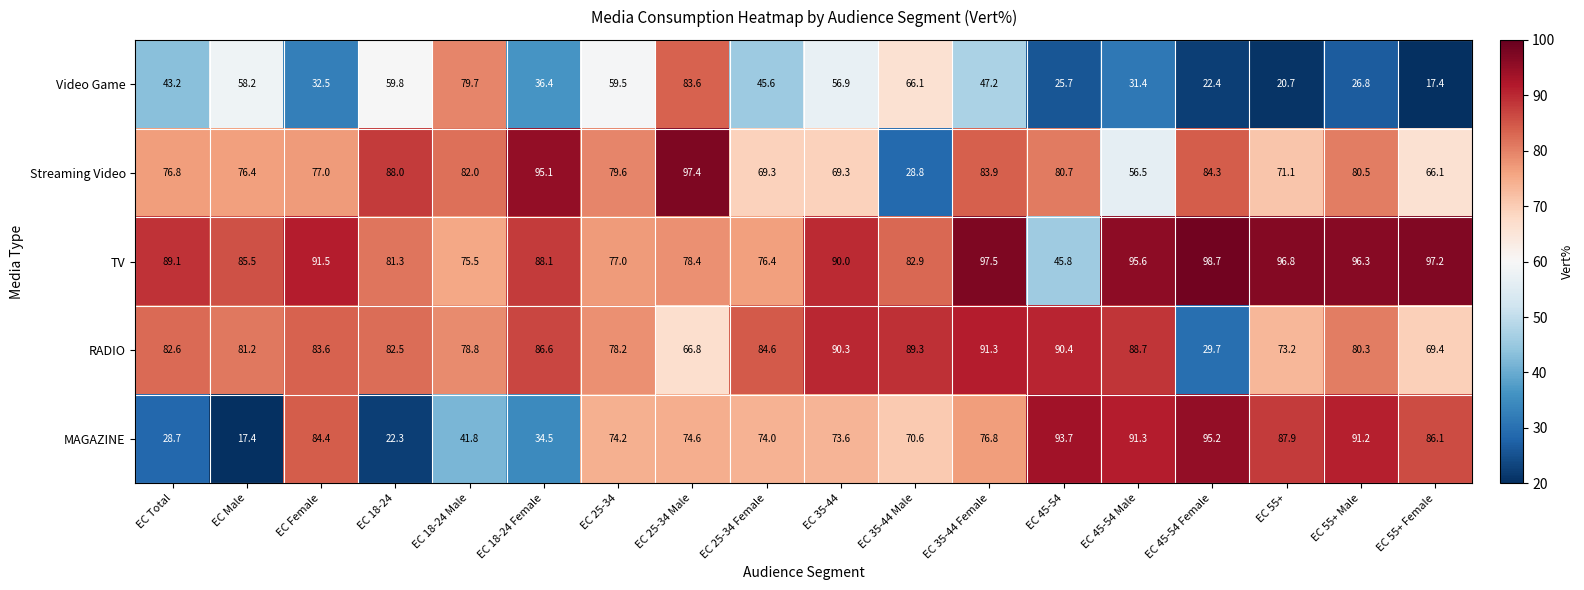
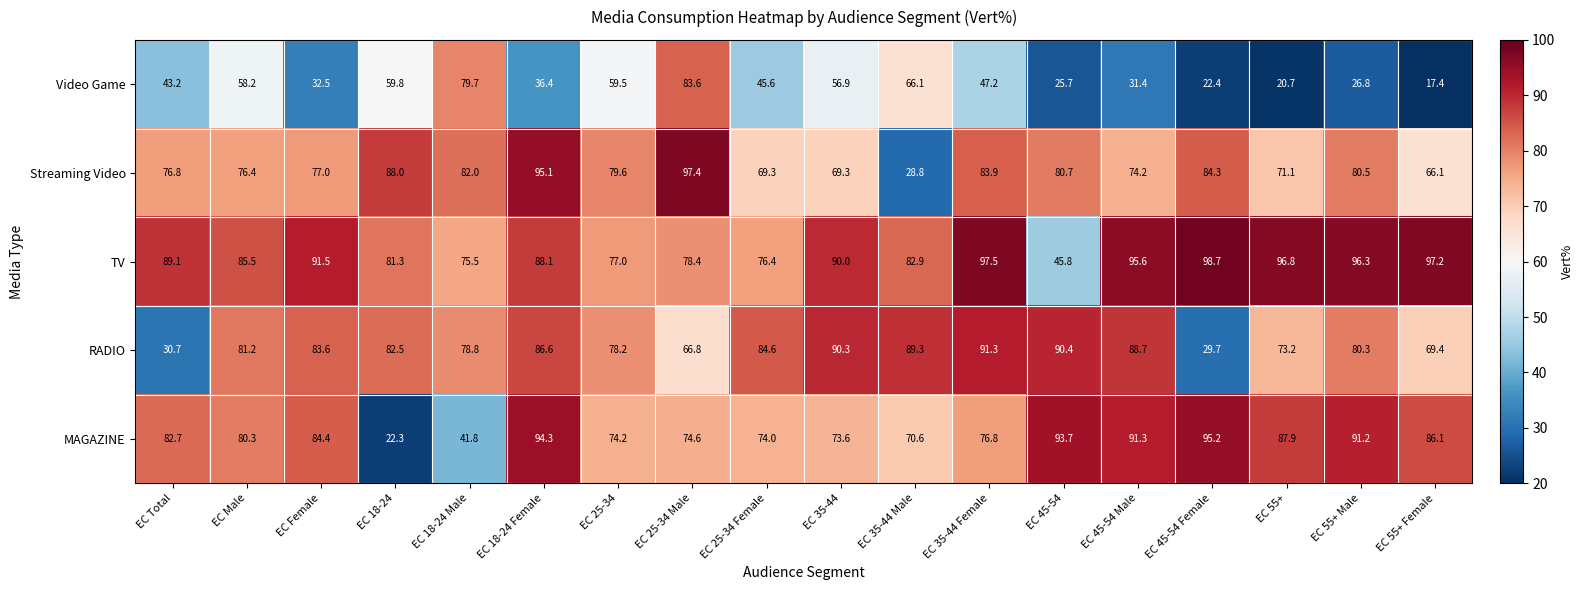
  {
    "Video Game": {
      "EC Total": 43.2,
      "EC Male": 58.2,
      "EC Female": 32.5,
      "EC 18-24": 59.8,
      "EC 18-24 Male": 79.7,
      "EC 18-24 Female": 36.4,
      "EC 25-34": 59.5,
      "EC 25-34 Male": 83.6,
      "EC 25-34 Female": 45.6,
      "EC 35-44": 56.9,
      "EC 35-44 Male": 66.1,
      "EC 35-44 Female": 47.2,
      "EC 45-54": 25.7,
      "EC 45-54 Male": 31.4,
      "EC 45-54 Female": 22.4,
      "EC 55+": 20.7,
      "EC 55+ Male": 26.8,
      "EC 55+ Female": 17.4
    },
    "Streaming Video": {
      "EC Total": 76.8,
      "EC Male": 76.4,
      "EC Female": 77.0,
      "EC 18-24": 88.0,
      "EC 18-24 Male": 82.0,
      "EC 18-24 Female": 95.1,
      "EC 25-34": 79.6,
      "EC 25-34 Male": 97.4,
      "EC 25-34 Female": 69.3,
      "EC 35-44": 69.3,
      "EC 35-44 Male": 28.8,
      "EC 35-44 Female": 83.9,
      "EC 45-54": 80.7,
-     "EC 45-54 Male": 56.5,
+     "EC 45-54 Male": 74.2,
      "EC 45-54 Female": 84.3,
      "EC 55+": 71.1,
      "EC 55+ Male": 80.5,
      "EC 55+ Female": 66.1
    },
    "TV": {
      "EC Total": 89.1,
      "EC Male": 85.5,
      "EC Female": 91.5,
      "EC 18-24": 81.3,
      "EC 18-24 Male": 75.5,
      "EC 18-24 Female": 88.1,
      "EC 25-34": 77.0,
      "EC 25-34 Male": 78.4,
      "EC 25-34 Female": 76.4,
      "EC 35-44": 90.0,
      "EC 35-44 Male": 82.9,
      "EC 35-44 Female": 97.5,
      "EC 45-54": 45.8,
      "EC 45-54 Male": 95.6,
      "EC 45-54 Female": 98.7,
      "EC 55+": 96.8,
      "EC 55+ Male": 96.3,
      "EC 55+ Female": 97.2
    },
    "RADIO": {
-     "EC Total": 82.6,
+     "EC Total": 30.7,
      "EC Male": 81.2,
      "EC Female": 83.6,
      "EC 18-24": 82.5,
      "EC 18-24 Male": 78.8,
      "EC 18-24 Female": 86.6,
      "EC 25-34": 78.2,
      "EC 25-34 Male": 66.8,
      "EC 25-34 Female": 84.6,
      "EC 35-44": 90.3,
      "EC 35-44 Male": 89.3,
      "EC 35-44 Female": 91.3,
      "EC 45-54": 90.4,
      "EC 45-54 Male": 88.7,
      "EC 45-54 Female": 29.7,
      "EC 55+": 73.2,
      "EC 55+ Male": 80.3,
      "EC 55+ Female": 69.4
    },
    "MAGAZINE": {
-     "EC Total": 28.7,
-     "EC Male": 17.4,
+     "EC Total": 82.7,
+     "EC Male": 80.3,
      "EC Female": 84.4,
      "EC 18-24": 22.3,
      "EC 18-24 Male": 41.8,
-     "EC 18-24 Female": 34.5,
+     "EC 18-24 Female": 94.3,
      "EC 25-34": 74.2,
      "EC 25-34 Male": 74.6,
      "EC 25-34 Female": 74.0,
      "EC 35-44": 73.6,
      "EC 35-44 Male": 70.6,
      "EC 35-44 Female": 76.8,
      "EC 45-54": 93.7,
      "EC 45-54 Male": 91.3,
      "EC 45-54 Female": 95.2,
      "EC 55+": 87.9,
      "EC 55+ Male": 91.2,
      "EC 55+ Female": 86.1
    }
  }
